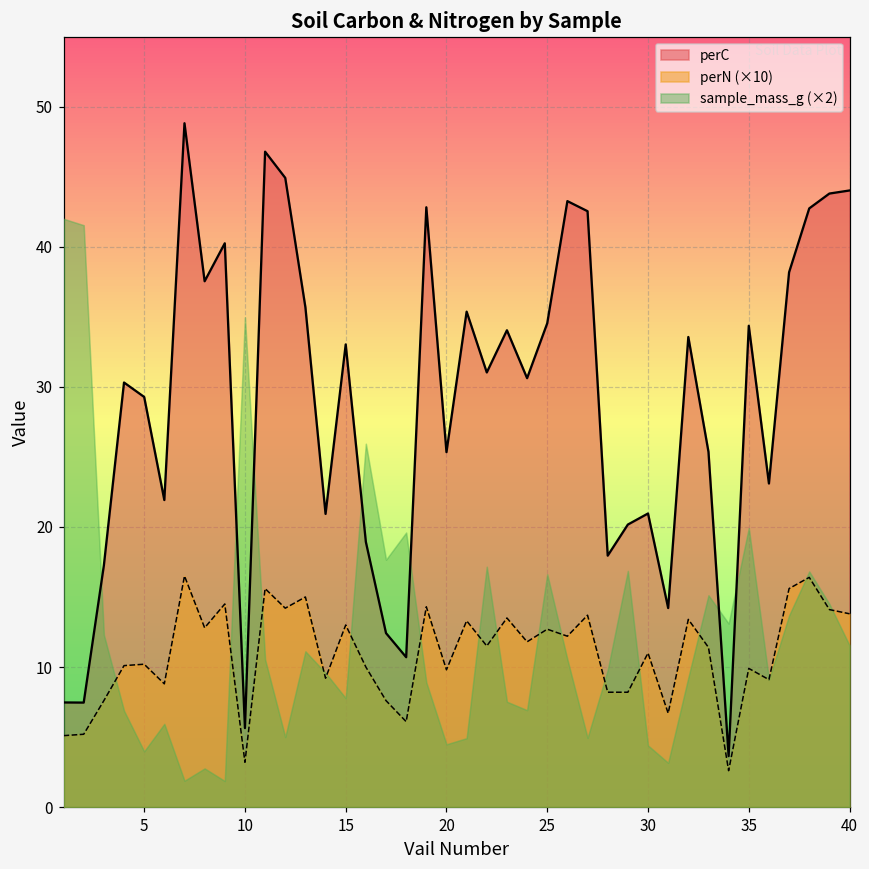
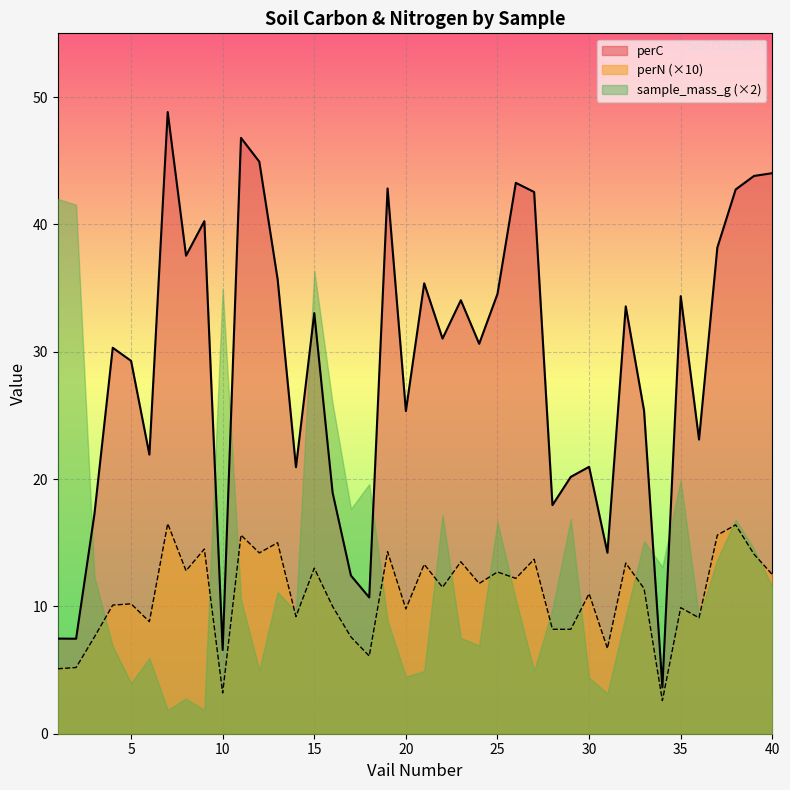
  {
    "perC": {
      "5": 29.3,
-     "10": 5.6,
+     "10": 6.6,
      "15": 33.0,
      "20": 25.3,
      "25": 34.5,
      "30": 21.0,
      "35": 34.4,
      "40": 44.0
    },
    "perN (×10)": {
      "5": 10.2,
      "10": 3.2,
      "15": 13.0,
      "20": 9.8,
      "25": 12.7,
      "30": 11.0,
      "35": 9.9,
-     "40": 13.8
+     "40": 12.5
    },
    "sample_mass_g (×2)": {
      "5": 4.0,
      "10": 35.0,
-     "15": 7.8,
+     "15": 36.4,
      "20": 4.5,
      "25": 16.6,
      "30": 4.4,
      "35": 19.9,
      "40": 11.5
    }
  }
